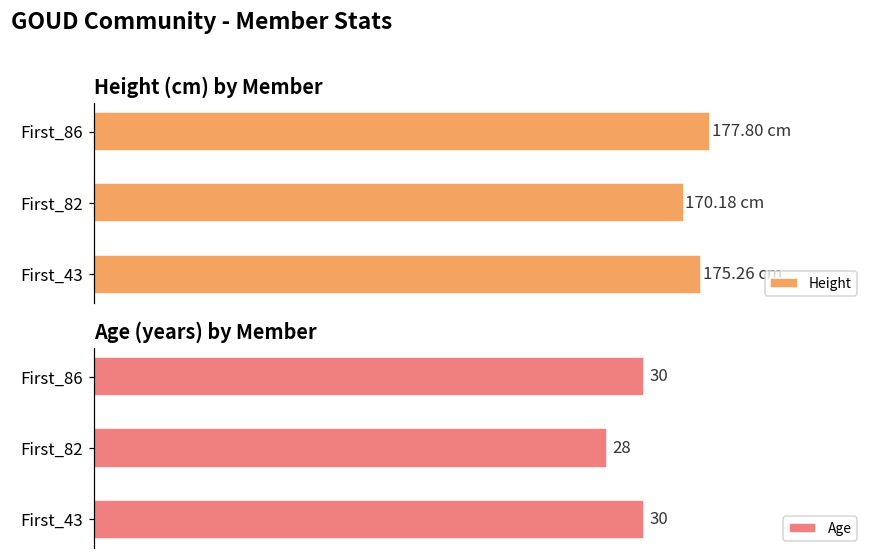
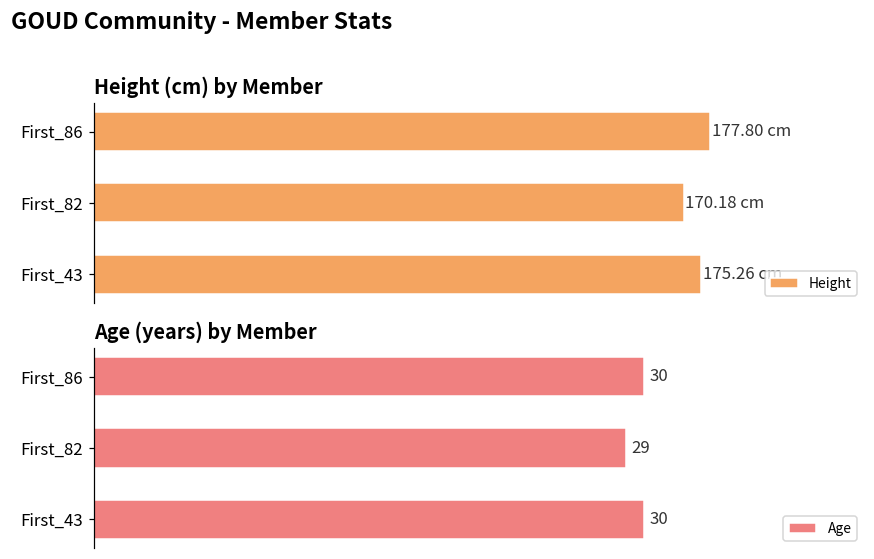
  {
    "Height (cm) by Member": {
      "First_86": 177.80,
      "First_82": 170.18
    },
    "Age (years) by Member": {
      "First_86": 30,
-     "First_82": 28,
+     "First_82": 29,
      "First_43": 30
    }
  }
